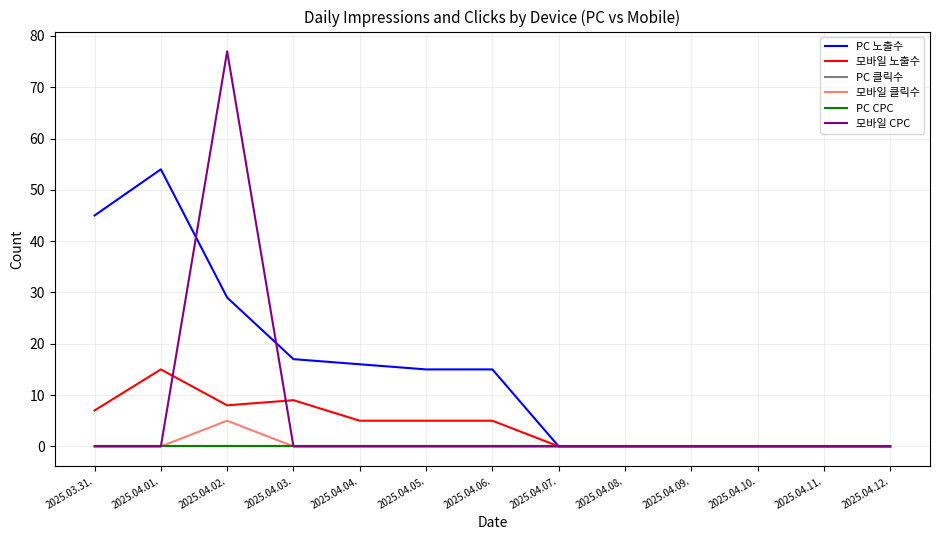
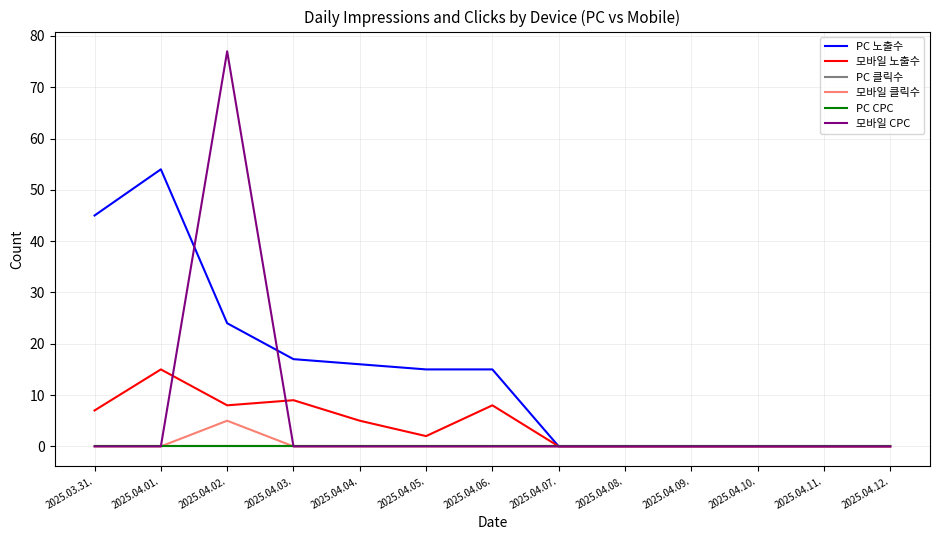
  {
    "PC 노출수": {
      "2025.03.31.": 45,
      "2025.04.01.": 54,
-     "2025.04.02.": 29,
+     "2025.04.02.": 24,
      "2025.04.03.": 17,
      "2025.04.04.": 16,
      "2025.04.05.": 15,
      "2025.04.06.": 15
    },
    "모바일 노출수": {
      "2025.03.31.": 7,
      "2025.04.01.": 15,
      "2025.04.02.": 8,
      "2025.04.03.": 9,
      "2025.04.04.": 5,
-     "2025.04.05.": 5,
-     "2025.04.06.": 5
+     "2025.04.05.": 2,
+     "2025.04.06.": 8
    },
    "PC CPC": {
      "2025.04.02.": 0
    },
    "모바일 클릭수": {
      "2025.04.02.": 5
    },
    "모바일 CPC": {
      "2025.04.02.": 77
    }
  }
